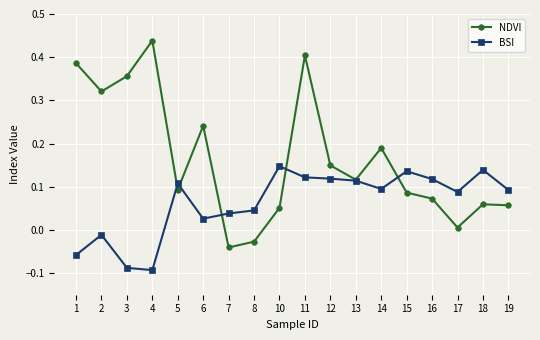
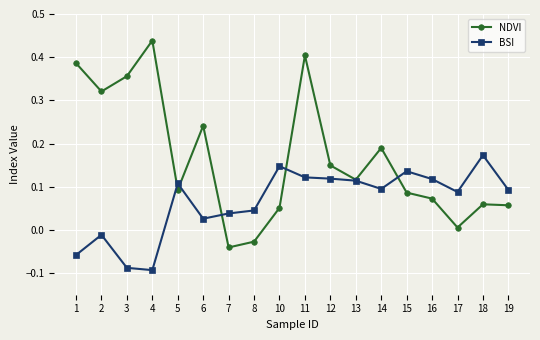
  {
    "NDVI": {
      "1": 0.39,
      "2": 0.32,
      "3": 0.36,
      "4": 0.44,
      "5": 0.09,
      "6": 0.24,
      "7": -0.04,
      "8": -0.03,
      "10": 0.05,
      "11": 0.40,
      "12": 0.15,
      "14": 0.19,
      "15": 0.09,
      "16": 0.07,
      "17": 0.01,
      "18": 0.06,
      "19": 0.06
    },
    "BSI": {
      "1": -0.06,
      "2": -0.01,
      "3": -0.09,
      "4": -0.09,
      "5": 0.11,
      "6": 0.03,
      "7": 0.04,
      "8": 0.05,
      "10": 0.15,
      "11": 0.12,
      "12": 0.12,
      "14": 0.09,
      "15": 0.14,
      "16": 0.12,
      "17": 0.09,
-     "18": 0.14,
+     "18": 0.17,
      "19": 0.09
    }
  }
